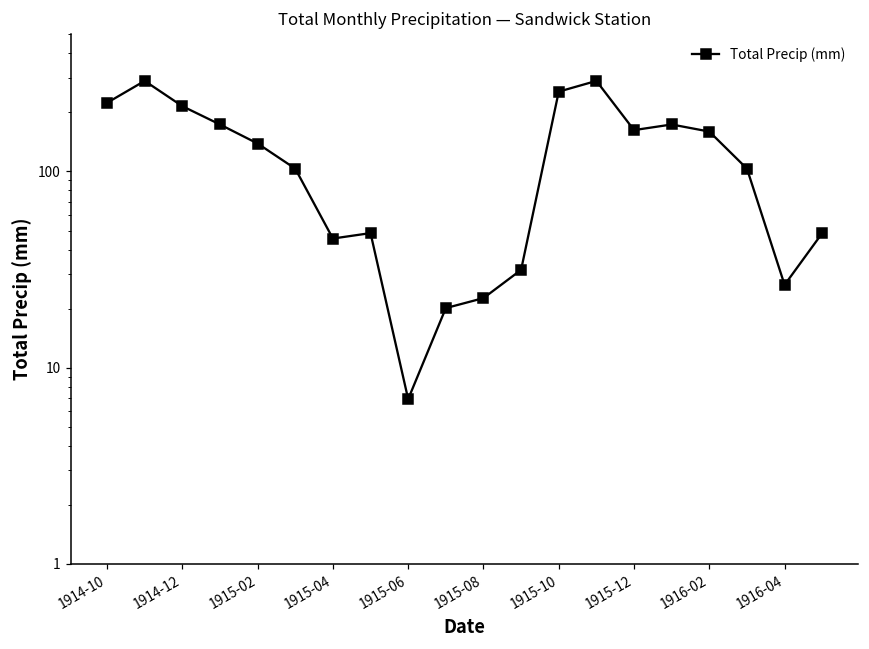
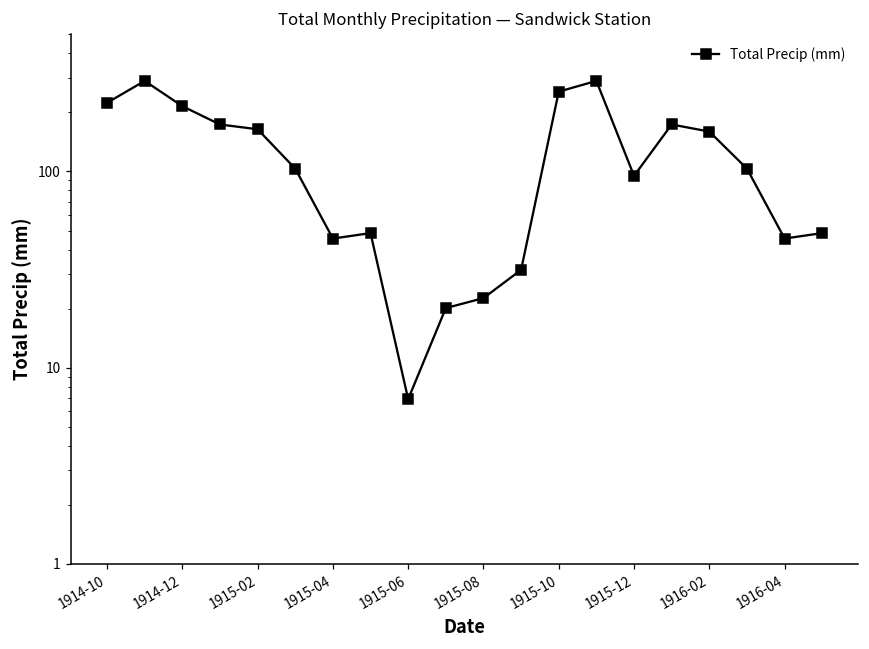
  {
    "1914-10": 220,
    "1914-12": 220,
-   "1915-02": 140,
+   "1915-02": 160,
    "1915-04": 46,
    "1915-06": 7,
    "1915-08": 23,
    "1915-10": 260,
-   "1915-12": 160,
+   "1915-12": 100,
    "1916-02": 160,
-   "1916-04": 26
+   "1916-04": 46
  }
